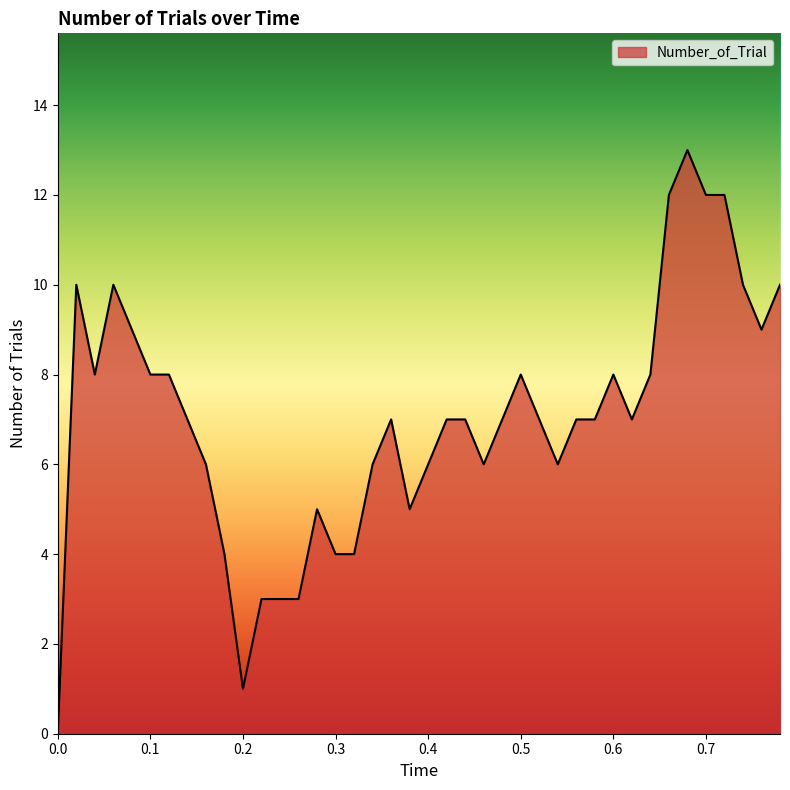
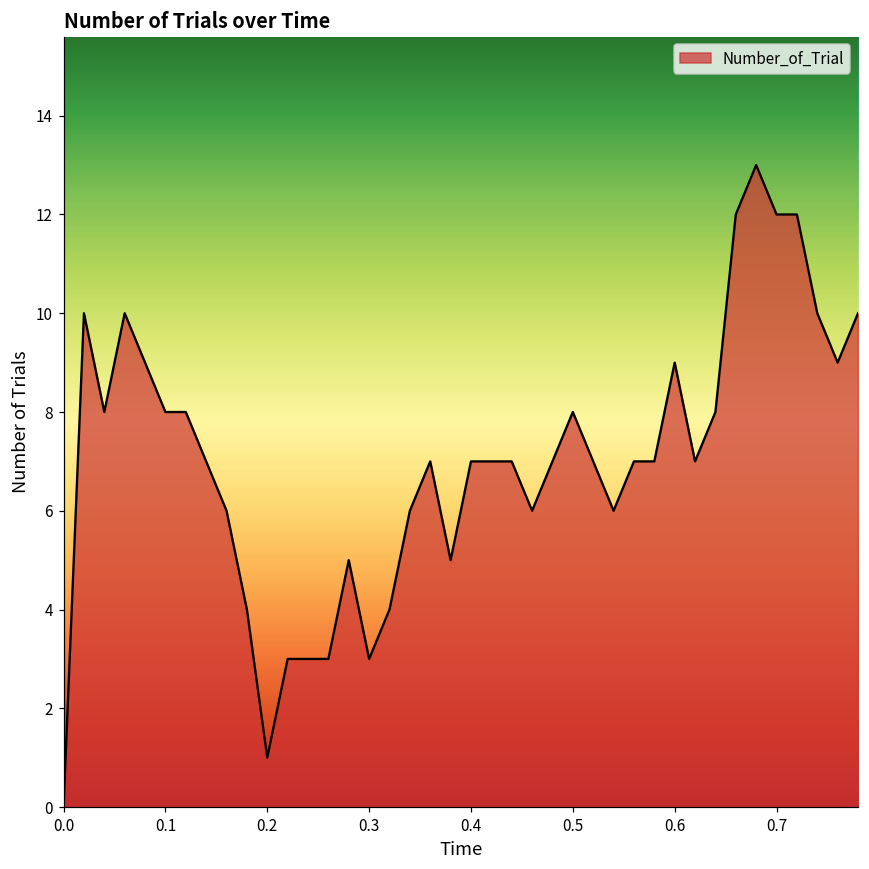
  {
    "0.0": 0,
    "0.1": 8,
    "0.2": 1,
-   "0.3": 4,
-   "0.4": 6,
+   "0.3": 3,
+   "0.4": 7,
    "0.5": 8,
-   "0.6": 8,
+   "0.6": 9,
    "0.7": 12
  }
